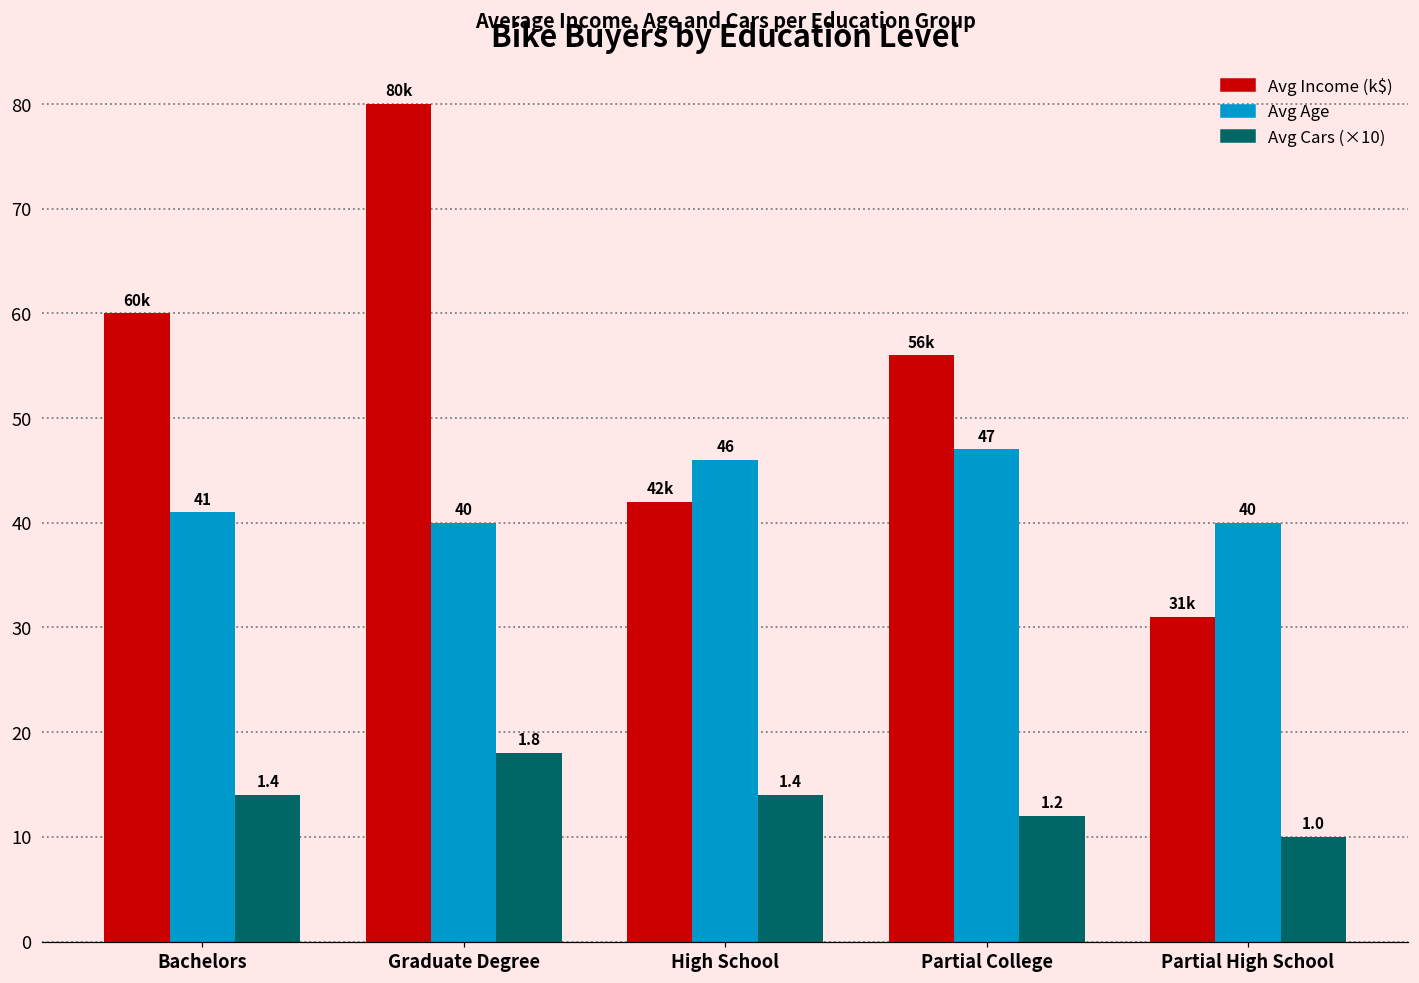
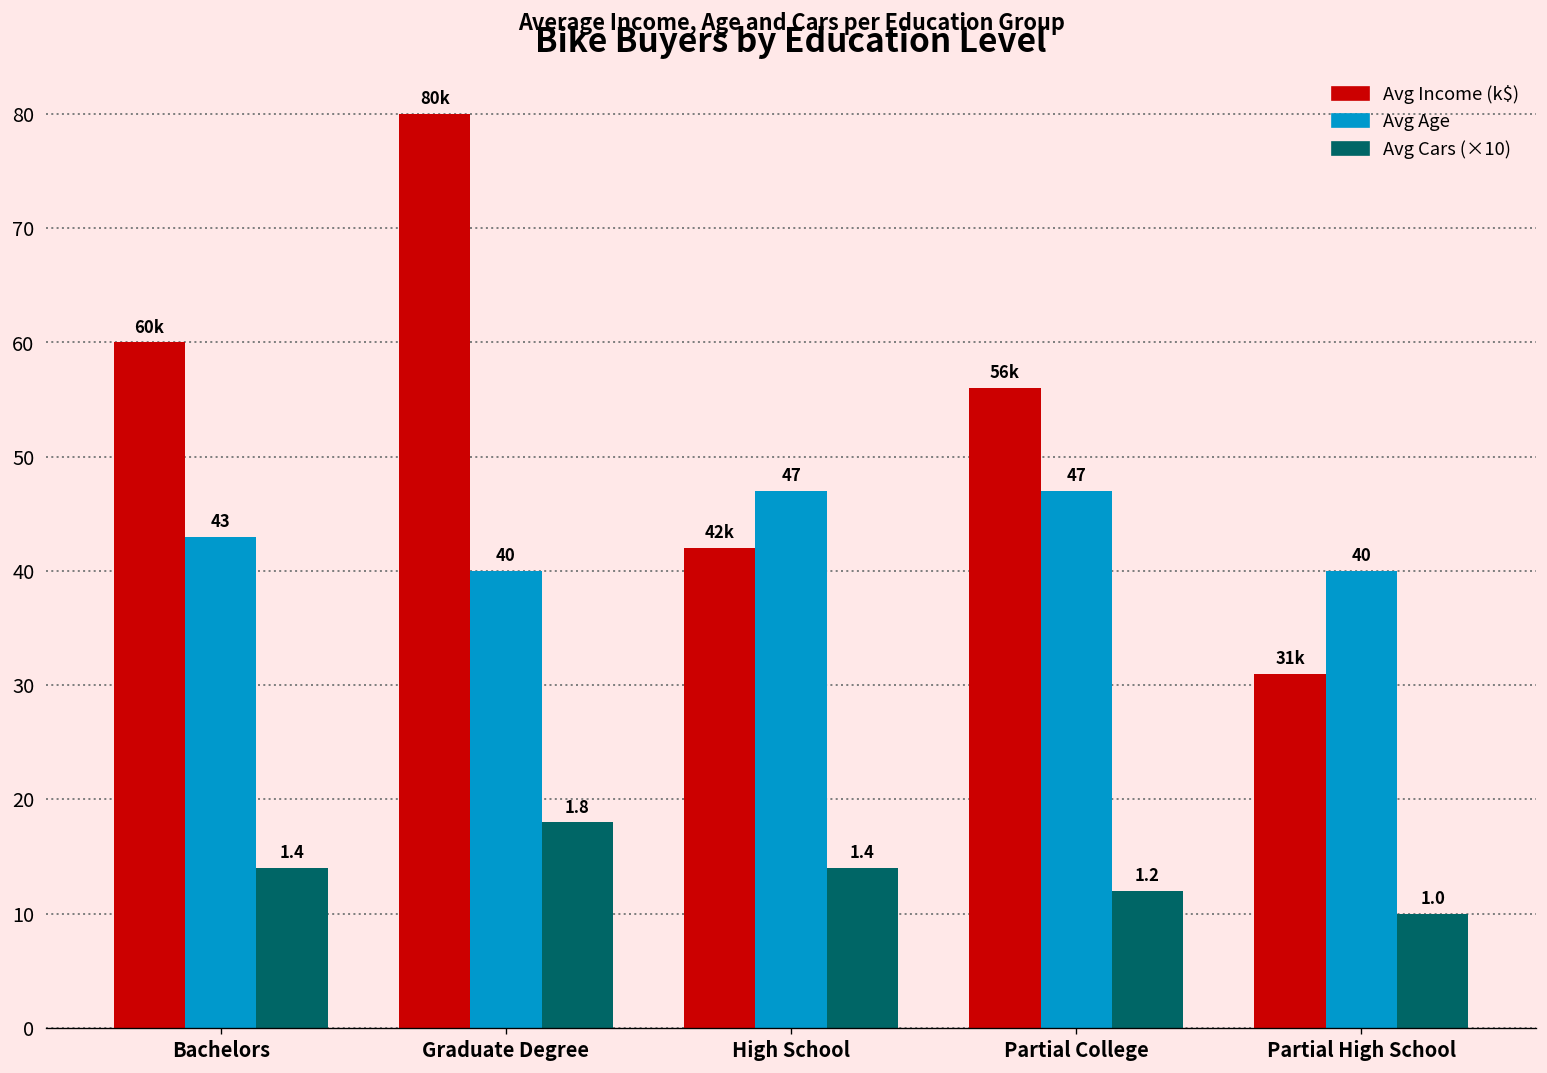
  {
    "Avg Income (k$)": {
      "Bachelors": "60k",
      "Graduate Degree": "80k",
      "High School": "42k",
      "Partial College": "56k",
      "Partial High School": "31k"
    },
    "Avg Age": {
-     "Bachelors": "41",
+     "Bachelors": "43",
      "Graduate Degree": "40",
-     "High School": "46",
+     "High School": "47",
      "Partial College": "47",
      "Partial High School": "40"
    }
  }
